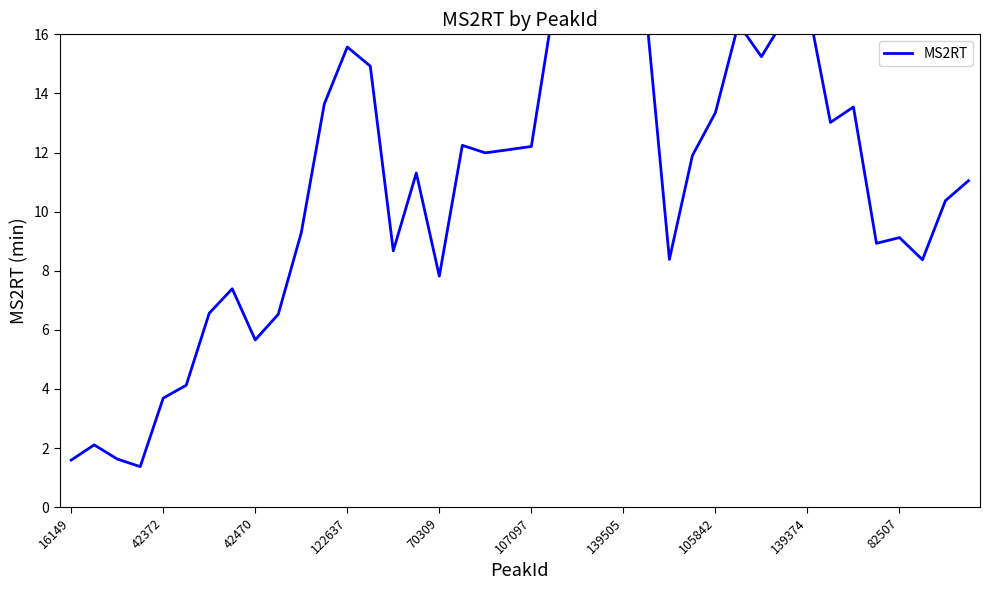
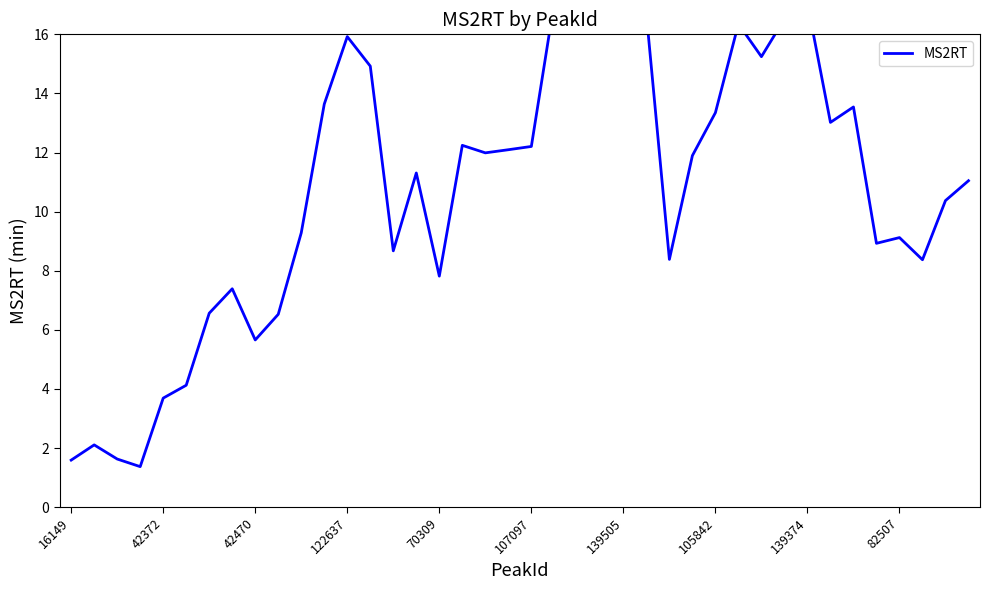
  {
    "16149": 1.6,
    "42372": 3.7,
    "42470": 5.7,
-   "122637": 15.6,
+   "122637": 15.9,
    "70309": 7.8,
    "107097": 12.2,
    "105842": 13.3,
    "82507": 9.1
  }
